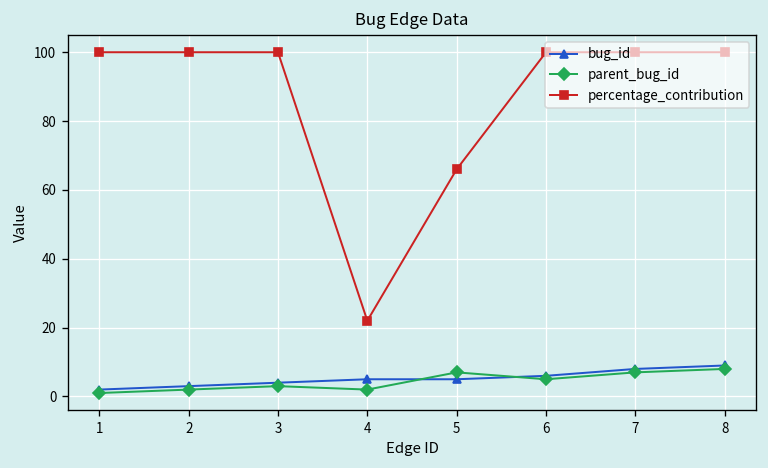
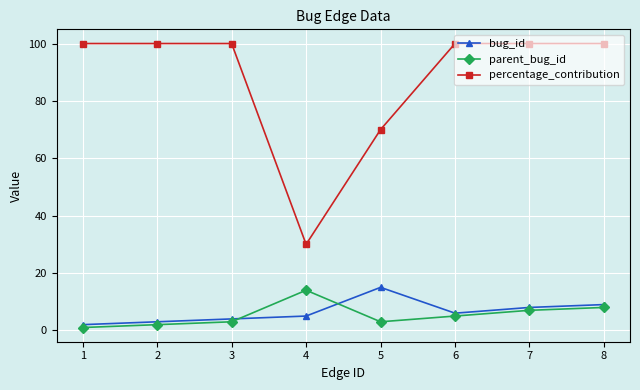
  {
    "bug_id": {
      "1": 2,
      "2": 3,
      "3": 4,
      "4": 5,
-     "5": 5,
+     "5": 15,
      "6": 6,
      "7": 8,
      "8": 9
    },
    "parent_bug_id": {
      "1": 1,
      "2": 2,
      "3": 3,
-     "4": 2,
-     "5": 7,
+     "4": 14,
+     "5": 3,
      "6": 5,
      "7": 7,
      "8": 8
    },
    "percentage_contribution": {
      "1": 100,
      "2": 100,
      "3": 100,
-     "4": 22,
-     "5": 66
+     "4": 30,
+     "5": 70
    }
  }
